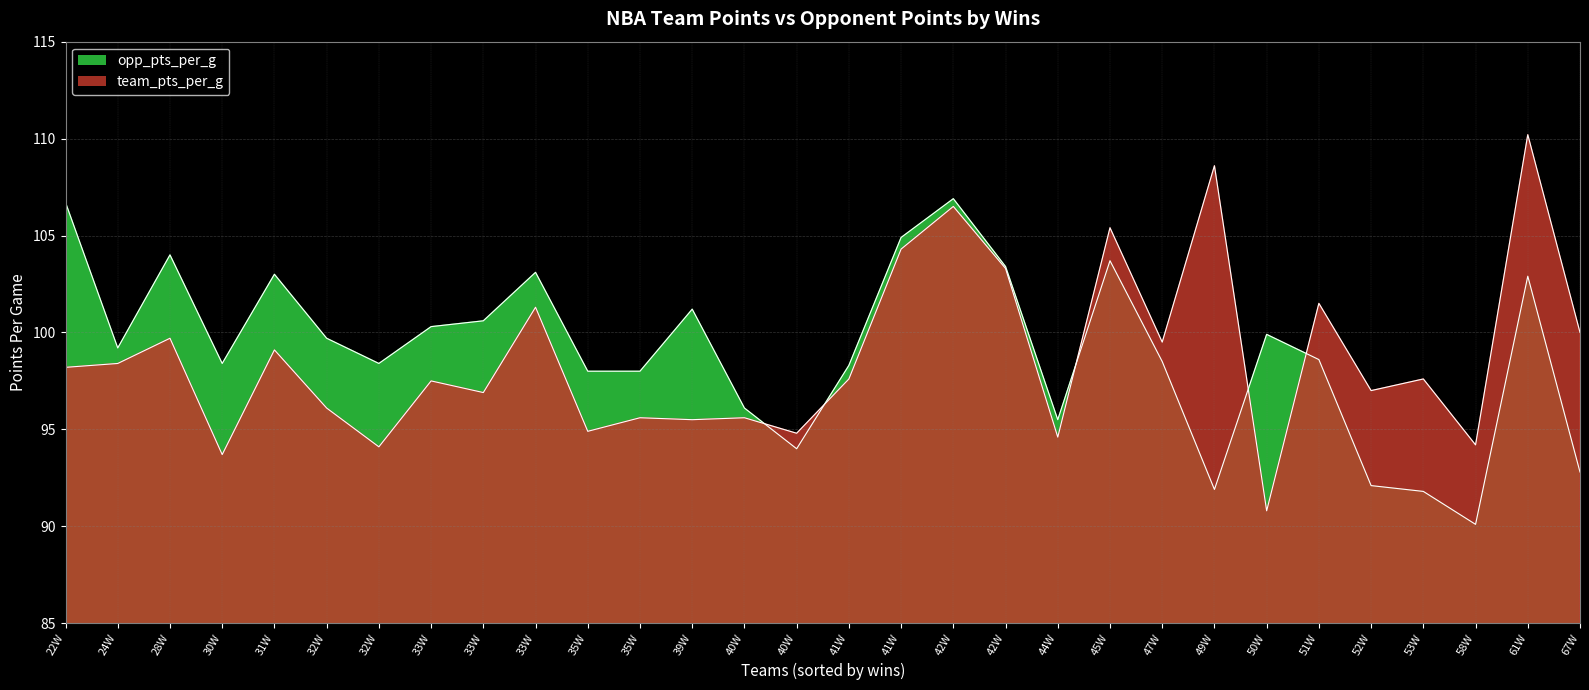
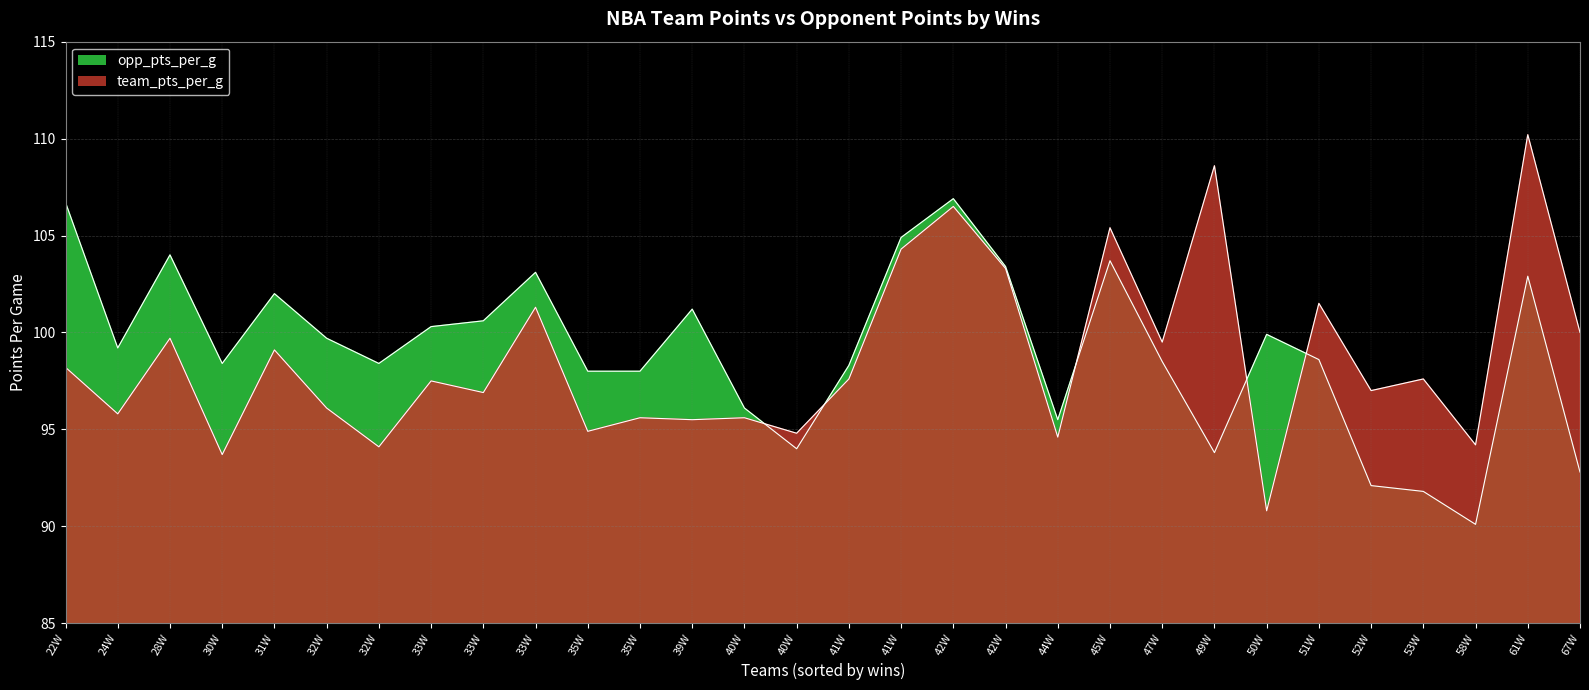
  {
    "opp_pts_per_g": {
      "22W": 106.7,
      "24W": 99.2,
      "28W": 104.0,
      "30W": 98.4,
-     "31W": 103,
+     "31W": 102,
      "39W": 101.2,
      "44W": 95.5,
      "45W": 103.7,
      "47W": 98.5,
-     "49W": 91.9,
+     "49W": 93.8,
      "50W": 99.9,
      "51W": 98.6,
      "52W": 92.1,
      "53W": 91.8,
      "58W": 90.1,
      "61W": 102.9,
      "67W": 92.8
    },
    "team_pts_per_g": {
      "22W": 98.2,
-     "24W": 98.4,
+     "24W": 95.8,
      "28W": 99.7,
      "30W": 93.7,
      "31W": 99.1,
      "39W": 95.5,
      "44W": 94.6,
      "45W": 105.4,
      "47W": 99.5,
      "49W": 108.6,
      "50W": 90.8,
      "51W": 101.5,
      "52W": 97.0,
      "53W": 97.6,
      "58W": 94.2,
      "61W": 110.2,
      "67W": 100.0
    }
  }
